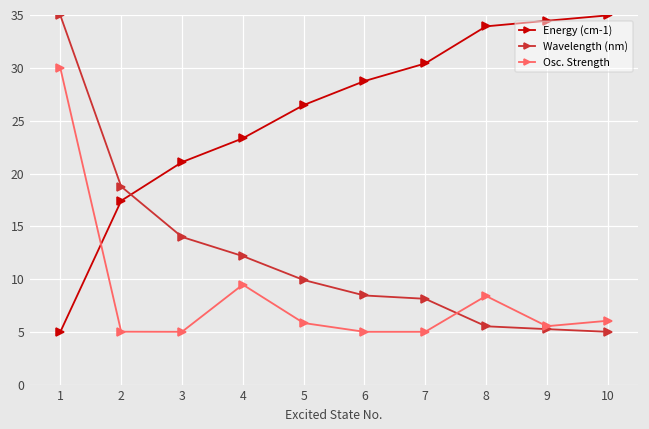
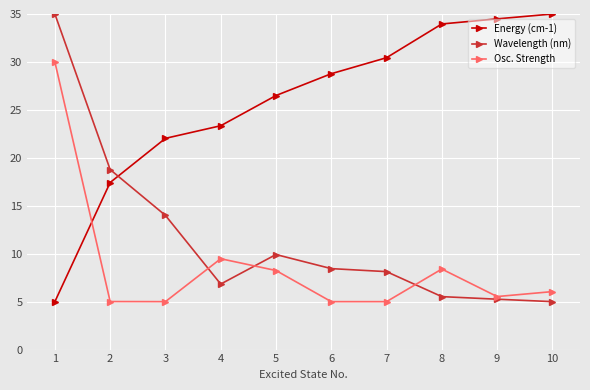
  {
    "Energy (cm-1)": {
      "1": 5,
      "2": 17,
-     "3": 21,
+     "3": 22,
      "4": 23,
      "5": 26,
      "6": 29,
      "7": 30,
      "8": 34,
      "10": 35
    },
    "Wavelength (nm)": {
      "1": 35,
      "2": 19,
      "3": 14,
-     "4": 12,
+     "4": 7,
      "5": 10,
      "6": 8,
      "7": 8,
      "8": 6,
      "9": 5,
      "10": 5
    },
    "Osc. Strength": {
      "1": 30,
      "2": 5,
      "3": 5,
      "4": 9,
-     "5": 6,
+     "5": 8,
      "6": 5,
      "7": 5,
      "8": 8,
      "9": 6,
      "10": 6
    }
  }
